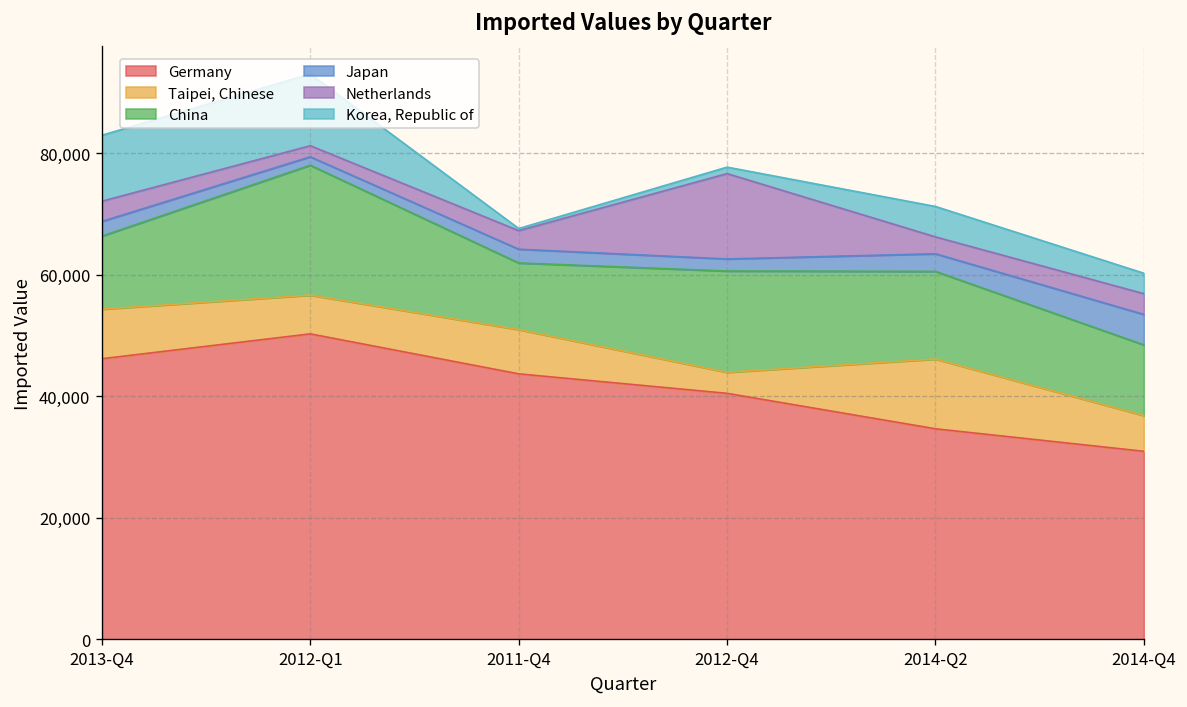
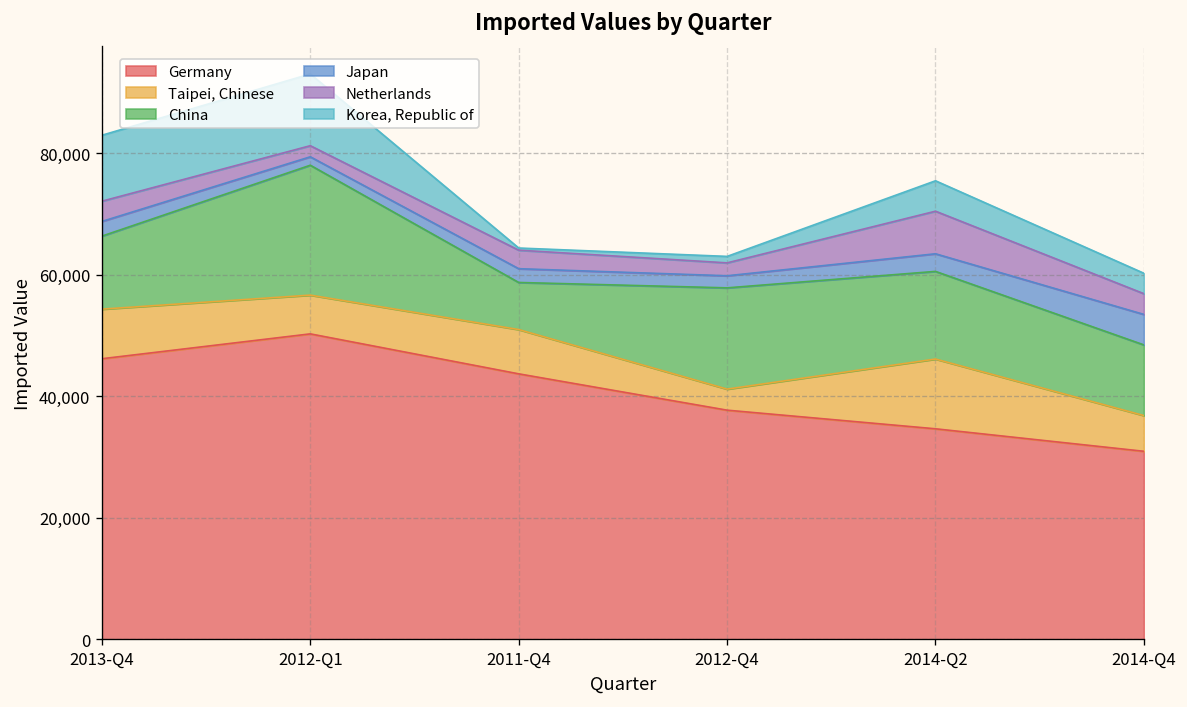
  {
    "Germany": {
      "2013-Q4": "46,000",
      "2012-Q1": "50,000",
      "2011-Q4": "44,000",
-     "2012-Q4": "41,000",
+     "2012-Q4": "38,000",
      "2014-Q2": "35,000",
      "2014-Q4": "31,000"
    },
    "Taipei, Chinese": {
      "2013-Q4": "8,000",
      "2012-Q1": "6,000",
      "2011-Q4": "7,000",
      "2012-Q4": "3,000",
      "2014-Q2": "11,000",
      "2014-Q4": "6,000"
    },
    "China": {
      "2013-Q4": "12,000",
      "2012-Q1": "21,000",
-     "2011-Q4": "11,000",
+     "2011-Q4": "8,000",
      "2012-Q4": "17,000",
      "2014-Q2": "14,000",
      "2014-Q4": "12,000"
    },
    "Netherlands": {
      "2013-Q4": "3,000",
      "2012-Q1": "2,000",
-     "2012-Q4": "14,000",
-     "2014-Q2": "3,000",
+     "2012-Q4": "2,000",
+     "2014-Q2": "7,000",
      "2014-Q4": "3,000"
    }
  }
